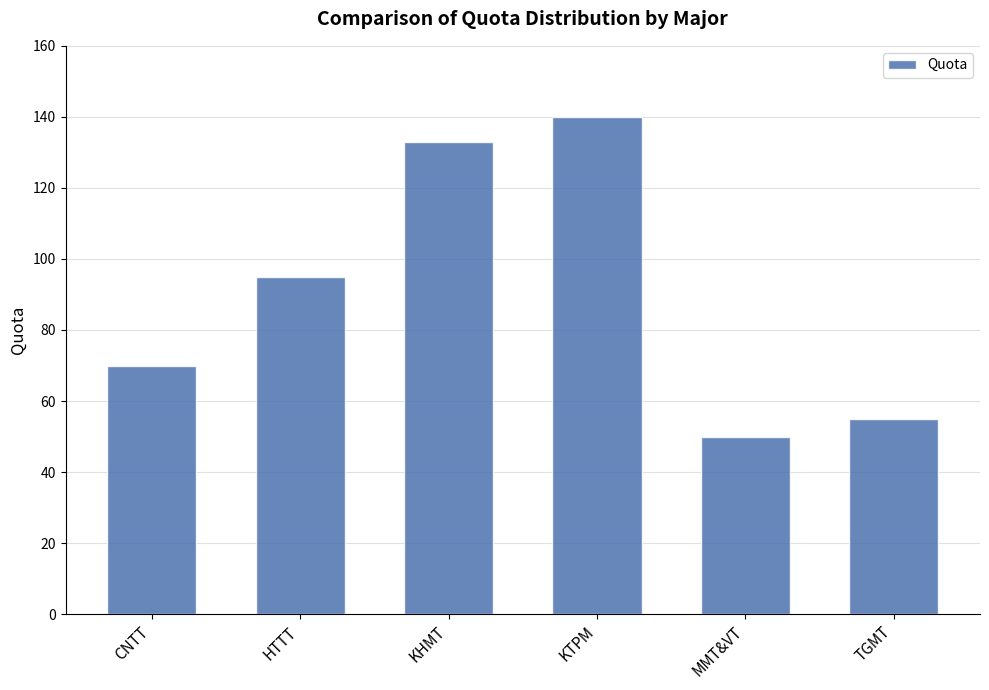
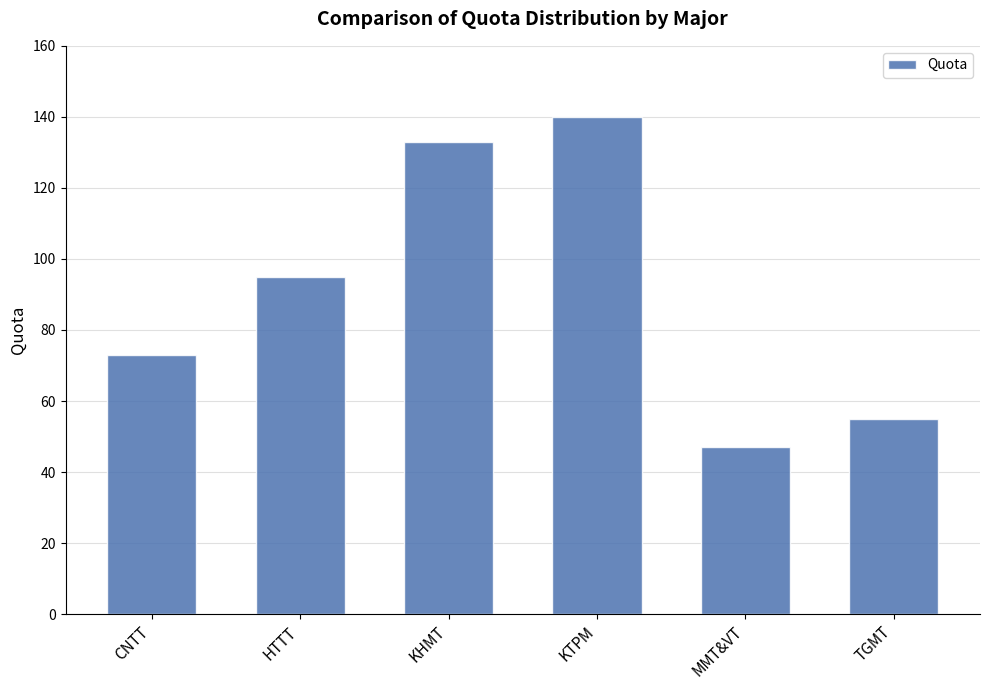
  {
-   "CNTT": 70,
+   "CNTT": 73,
    "HTTT": 95,
    "KHMT": 133,
    "KTPM": 140,
-   "MMT&VT": 50,
+   "MMT&VT": 47,
    "TGMT": 55
  }
